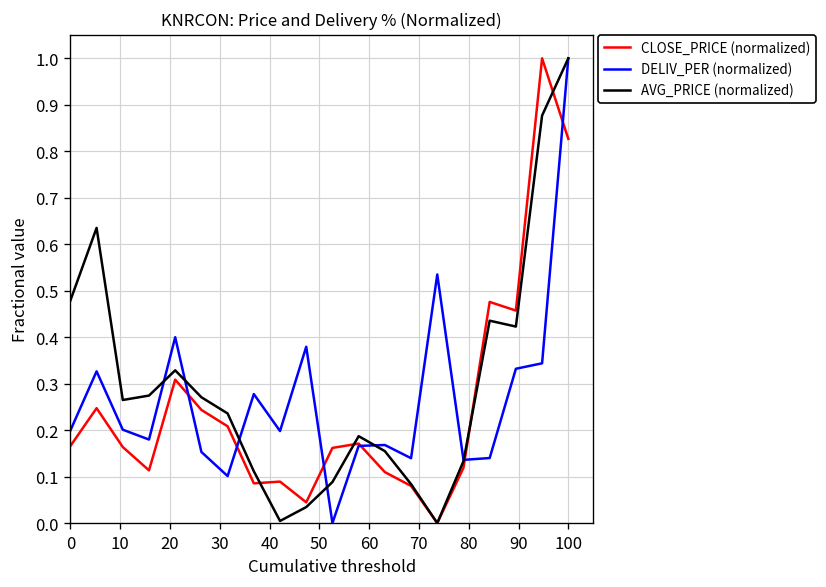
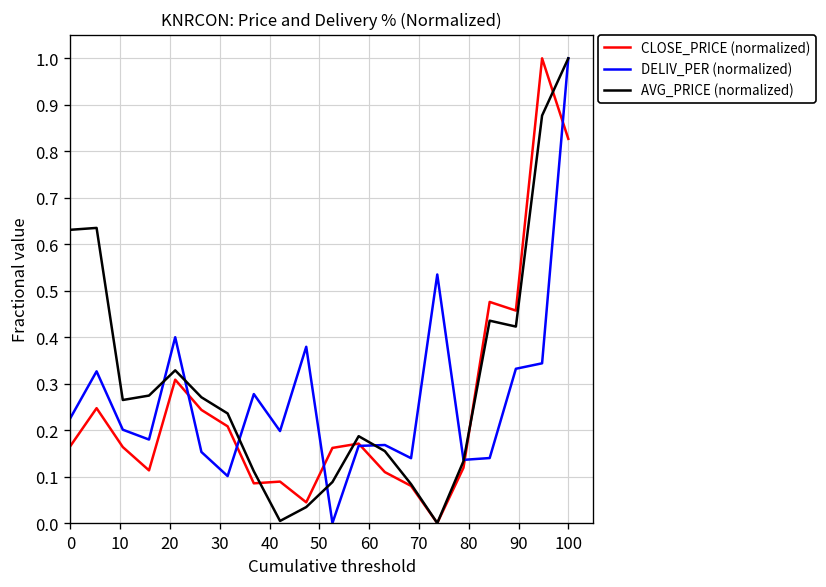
  {
    "CLOSE_PRICE (normalized)": {
      "0": 0.17,
      "100": 0.83
    },
    "DELIV_PER (normalized)": {
-     "0": 0.20
+     "0": 0.23
    },
    "AVG_PRICE (normalized)": {
-     "0": 0.48
+     "0": 0.63
    }
  }
